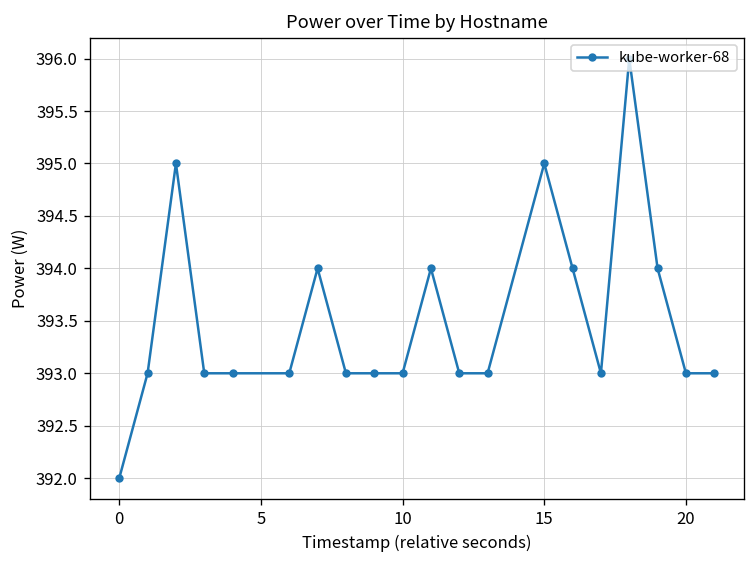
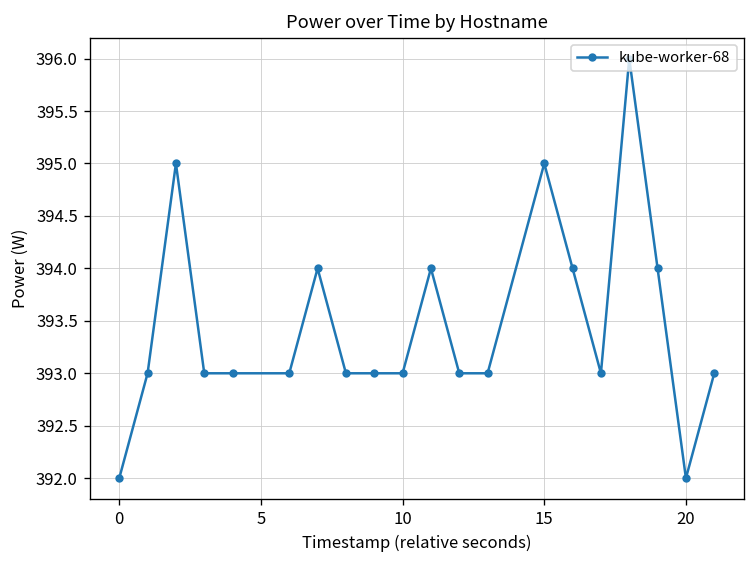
  {
    "0": 392,
    "10": 393,
    "15": 395,
-   "20": 393
+   "20": 392
  }
